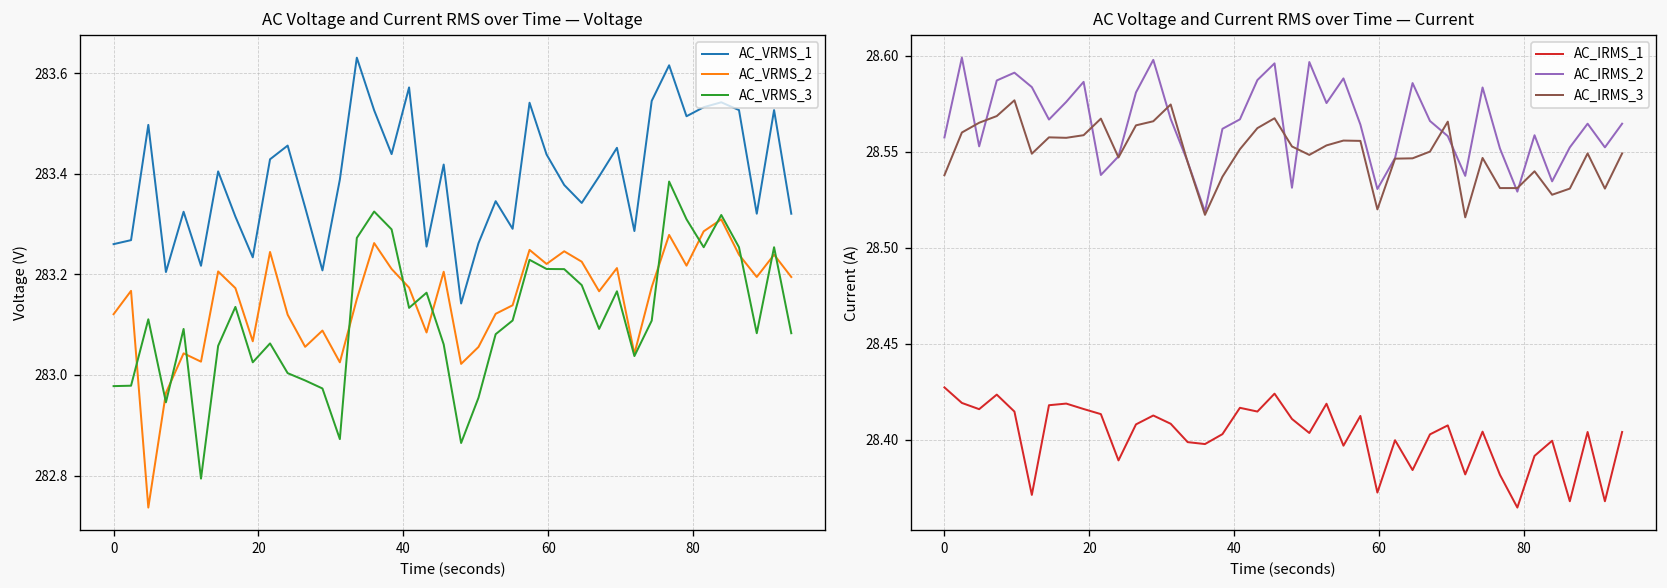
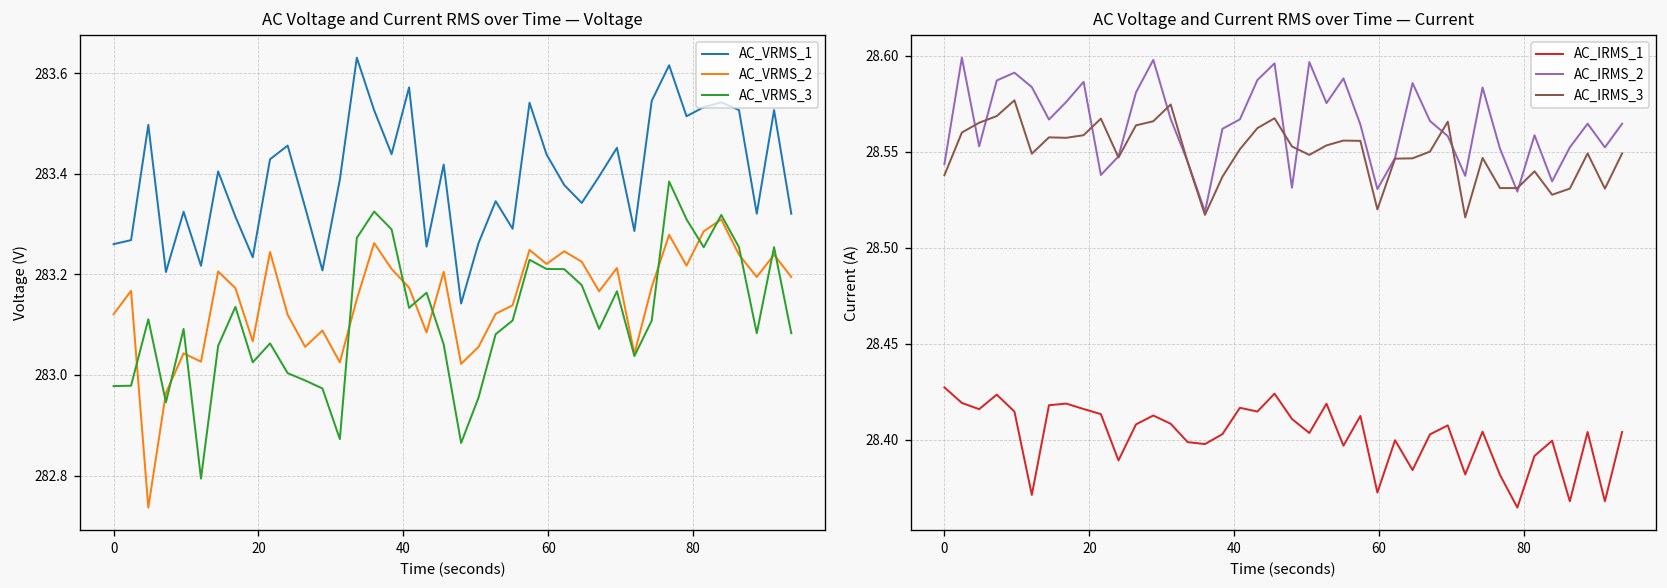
  {
    "AC Voltage and Current RMS over Time — Voltage": {
      "AC_VRMS_1": {
        "0": 283.26
      },
      "AC_VRMS_2": {
        "0": 283.12
      },
      "AC_VRMS_3": {
        "0": 282.98
      }
    },
    "AC Voltage and Current RMS over Time — Current": {
      "AC_IRMS_1": {
        "0": 28.427
      },
      "AC_IRMS_2": {
-       "0": 28.557
+       "0": 28.543
      },
      "AC_IRMS_3": {
        "0": 28.538
      }
    }
  }
